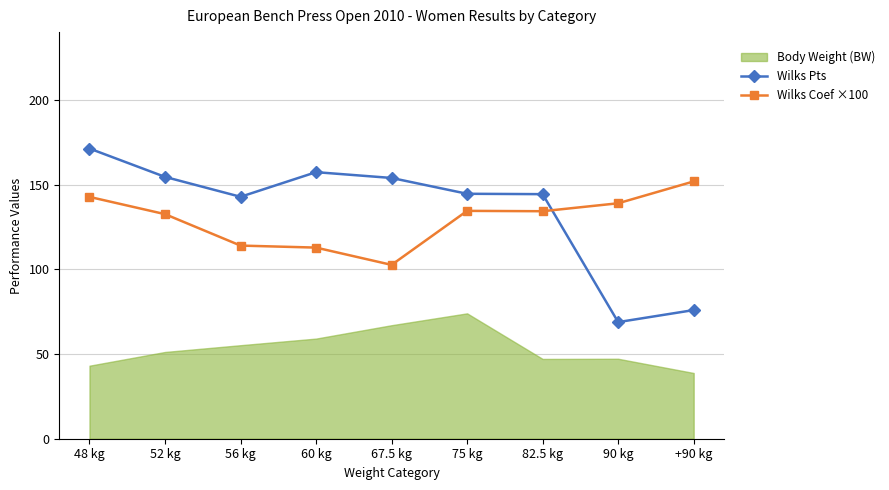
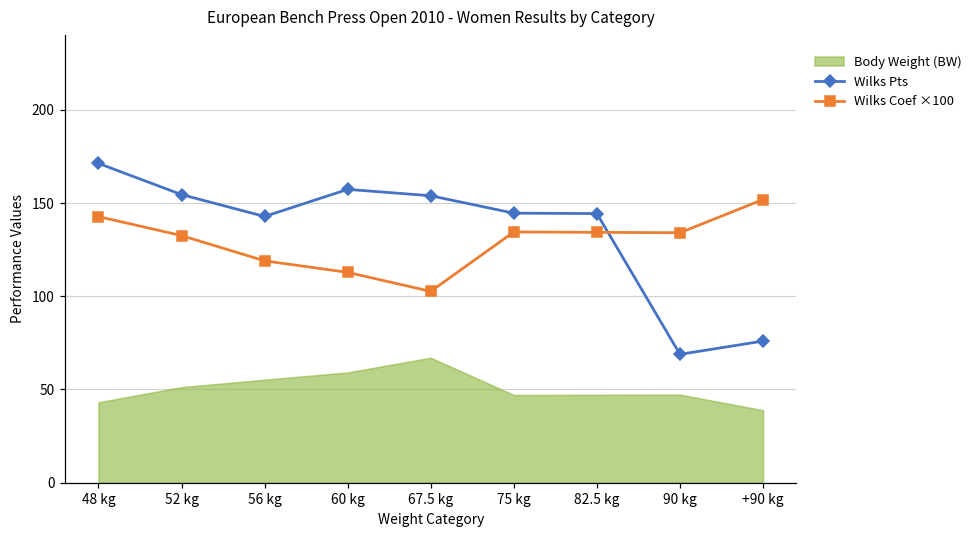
  {
    "Wilks Pts": {
      "48 kg": 171,
      "52 kg": 155,
      "56 kg": 143,
      "60 kg": 157,
      "67.5 kg": 154,
      "75 kg": 145,
      "82.5 kg": 144,
      "90 kg": 69,
      "+90 kg": 76
    },
    "Body Weight (BW)": {
      "48 kg": 43,
      "52 kg": 51,
      "56 kg": 55,
      "60 kg": 59,
      "67.5 kg": 67,
-     "75 kg": 74,
+     "75 kg": 47,
      "82.5 kg": 47,
      "90 kg": 47,
      "+90 kg": 39
    },
    "Wilks Coef ×100": {
      "48 kg": 143,
      "52 kg": 133,
-     "56 kg": 114,
+     "56 kg": 119,
      "60 kg": 113,
      "67.5 kg": 103,
      "75 kg": 134,
      "82.5 kg": 134,
-     "90 kg": 139,
+     "90 kg": 134,
      "+90 kg": 152
    }
  }
